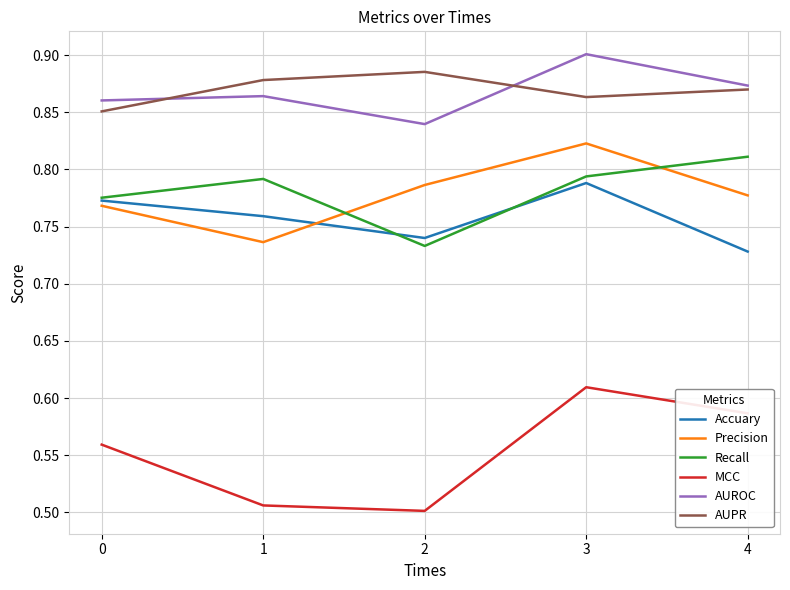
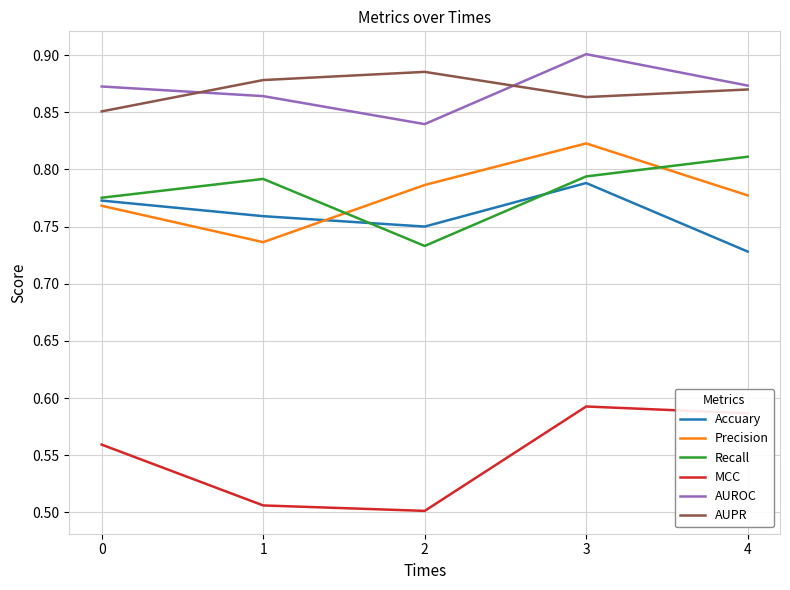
  {
    "Accuary": {
      "0": 0.773,
      "1": 0.76,
-     "2": 0.74,
+     "2": 0.75,
      "3": 0.79,
      "4": 0.73
    },
    "Precision": {
      "0": 0.768,
      "1": 0.736,
      "2": 0.786,
      "3": 0.823,
      "4": 0.777
    },
    "Recall": {
      "0": 0.775,
      "1": 0.792,
      "2": 0.733,
      "3": 0.794,
      "4": 0.811
    },
    "MCC": {
      "0": 0.559,
      "1": 0.506,
      "2": 0.501,
-     "3": 0.609
+     "3": 0.593
    },
    "AUROC": {
-     "0": 0.860,
+     "0": 0.873,
      "1": 0.864,
      "2": 0.840,
      "3": 0.901,
      "4": 0.873
    },
    "AUPR": {
      "0": 0.851,
      "1": 0.878,
      "2": 0.885,
      "3": 0.863,
      "4": 0.870
    }
  }
